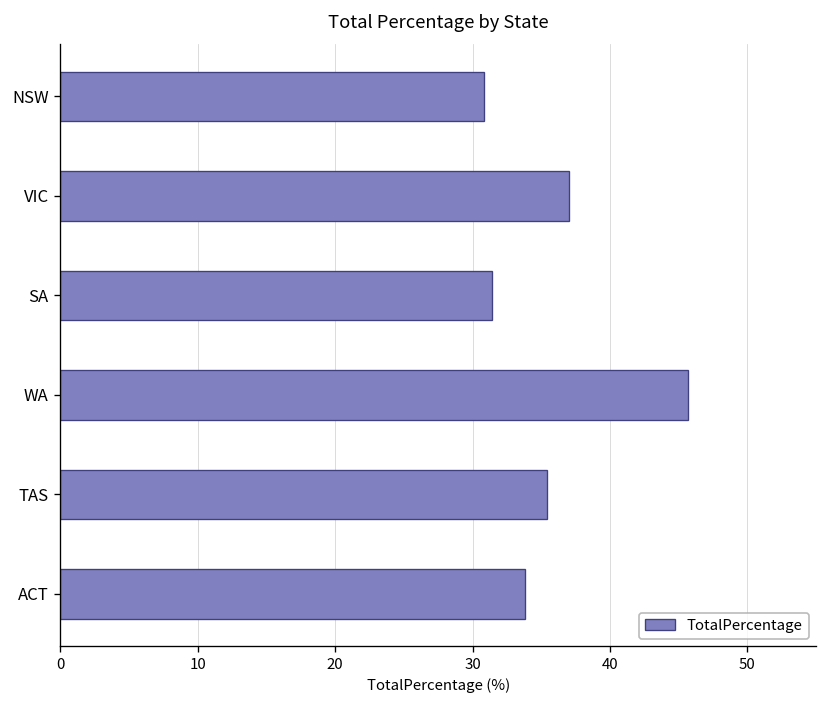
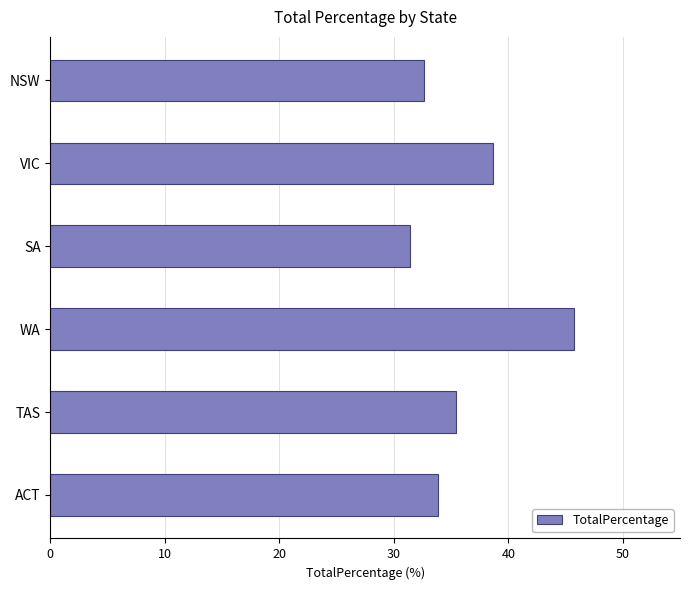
  {
-   "NSW": 30.9,
-   "VIC": 37.0,
+   "NSW": 32.7,
+   "VIC": 38.7,
    "SA": 31.4,
    "WA": 45.7,
    "TAS": 35.4,
    "ACT": 33.8
  }
